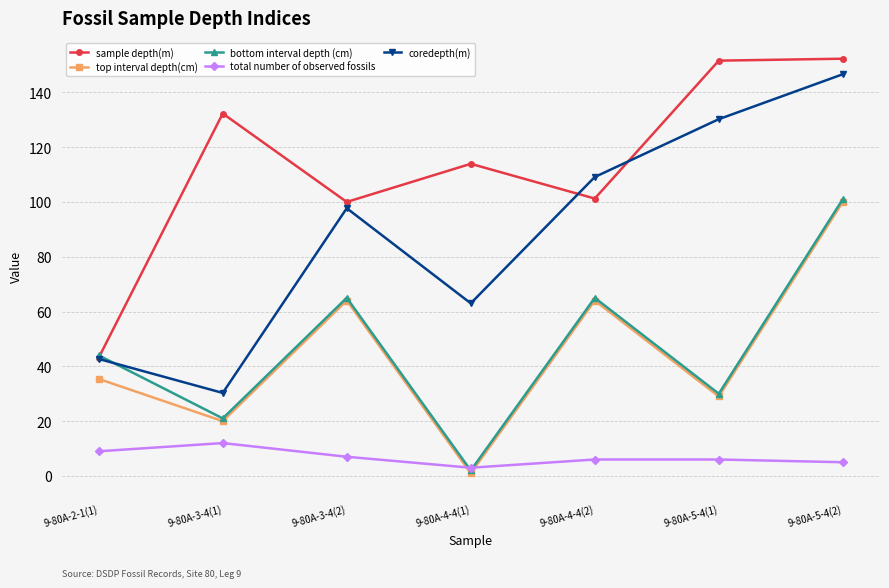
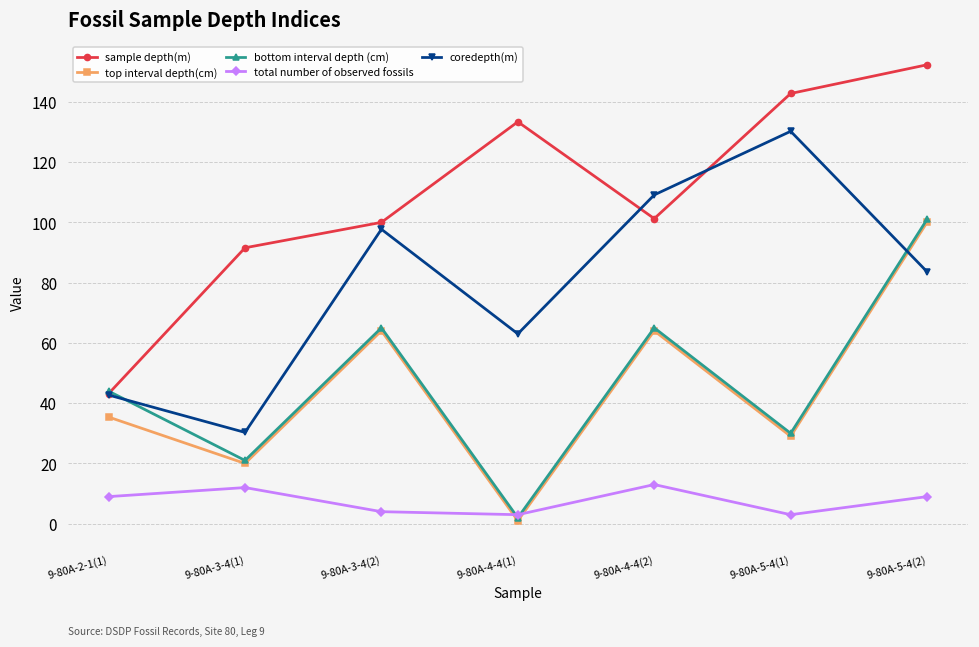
  {
    "sample depth(m)": {
-     "9-80A-3-4(1)": 132,
+     "9-80A-3-4(1)": 92,
      "9-80A-3-4(2)": 100,
-     "9-80A-4-4(1)": 114,
+     "9-80A-4-4(1)": 133,
      "9-80A-4-4(2)": 101,
-     "9-80A-5-4(1)": 152,
+     "9-80A-5-4(1)": 143,
      "9-80A-5-4(2)": 152
    },
    "top interval depth(cm)": {
      "9-80A-2-1(1)": 35,
      "9-80A-3-4(1)": 20,
      "9-80A-3-4(2)": 64,
      "9-80A-4-4(1)": 1,
      "9-80A-4-4(2)": 64,
      "9-80A-5-4(1)": 29,
      "9-80A-5-4(2)": 100
    },
    "bottom interval depth (cm)": {
      "9-80A-3-4(1)": 21,
      "9-80A-3-4(2)": 65,
      "9-80A-4-4(1)": 2,
      "9-80A-4-4(2)": 65,
      "9-80A-5-4(1)": 30,
      "9-80A-5-4(2)": 101
    },
    "total number of observed fossils": {
      "9-80A-2-1(1)": 9,
      "9-80A-3-4(1)": 12,
-     "9-80A-3-4(2)": 7,
+     "9-80A-3-4(2)": 4,
      "9-80A-4-4(1)": 3,
-     "9-80A-4-4(2)": 6,
-     "9-80A-5-4(1)": 6,
-     "9-80A-5-4(2)": 5
+     "9-80A-4-4(2)": 13,
+     "9-80A-5-4(1)": 3,
+     "9-80A-5-4(2)": 9
    },
    "coredepth(m)": {
      "9-80A-3-4(1)": 30,
      "9-80A-3-4(2)": 98,
      "9-80A-4-4(1)": 63,
      "9-80A-4-4(2)": 109,
      "9-80A-5-4(1)": 130,
-     "9-80A-5-4(2)": 147
+     "9-80A-5-4(2)": 84
    }
  }
